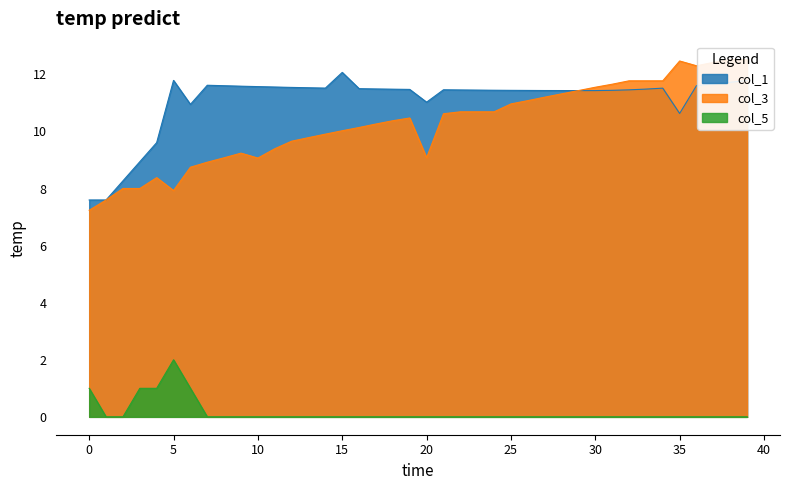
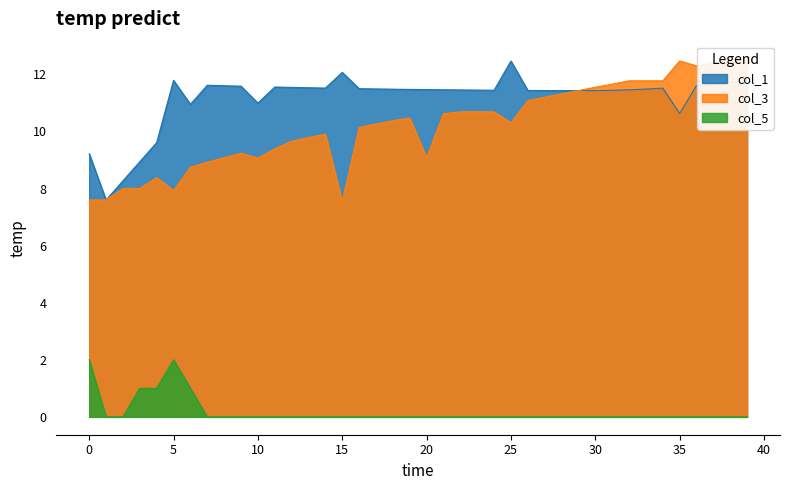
  {
    "col_1": {
-     "0": 7.6,
+     "0": 9.2,
      "5": 11.8,
-     "10": 11.6,
+     "10": 11.0,
      "15": 12.1,
-     "20": 11.0,
-     "25": 11.4,
+     "20": 11.5,
+     "25": 12.5,
      "30": 11.4,
      "35": 10.6
    },
    "col_3": {
-     "0": 7.2,
+     "0": 7.6,
      "5": 7.9,
      "10": 9.1,
-     "15": 10.0,
+     "15": 7.5,
      "20": 9.1,
-     "25": 11.0,
+     "25": 10.3,
      "30": 11.6,
      "35": 12.5
    },
    "col_5": {
-     "0": 1,
+     "0": 2,
      "5": 2,
      "10": 0,
      "15": 0,
      "20": 0,
      "25": 0,
      "30": 0,
      "35": 0
    }
  }
